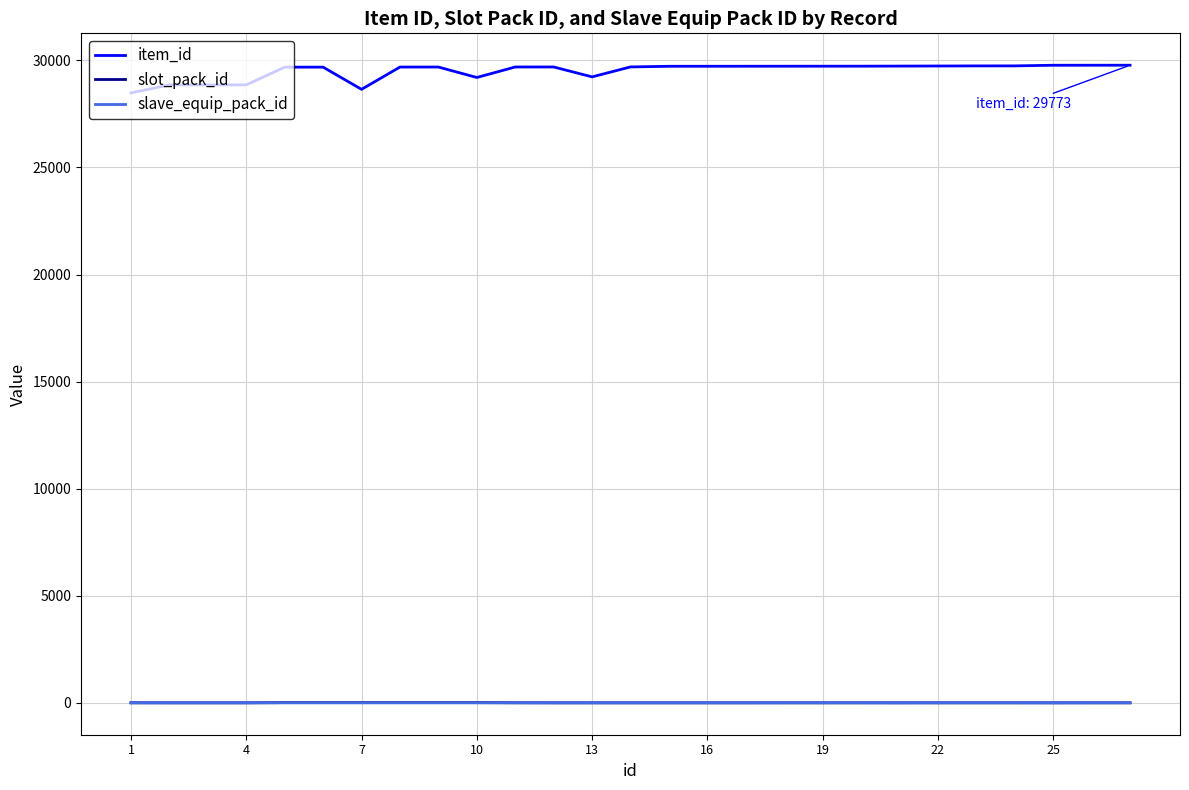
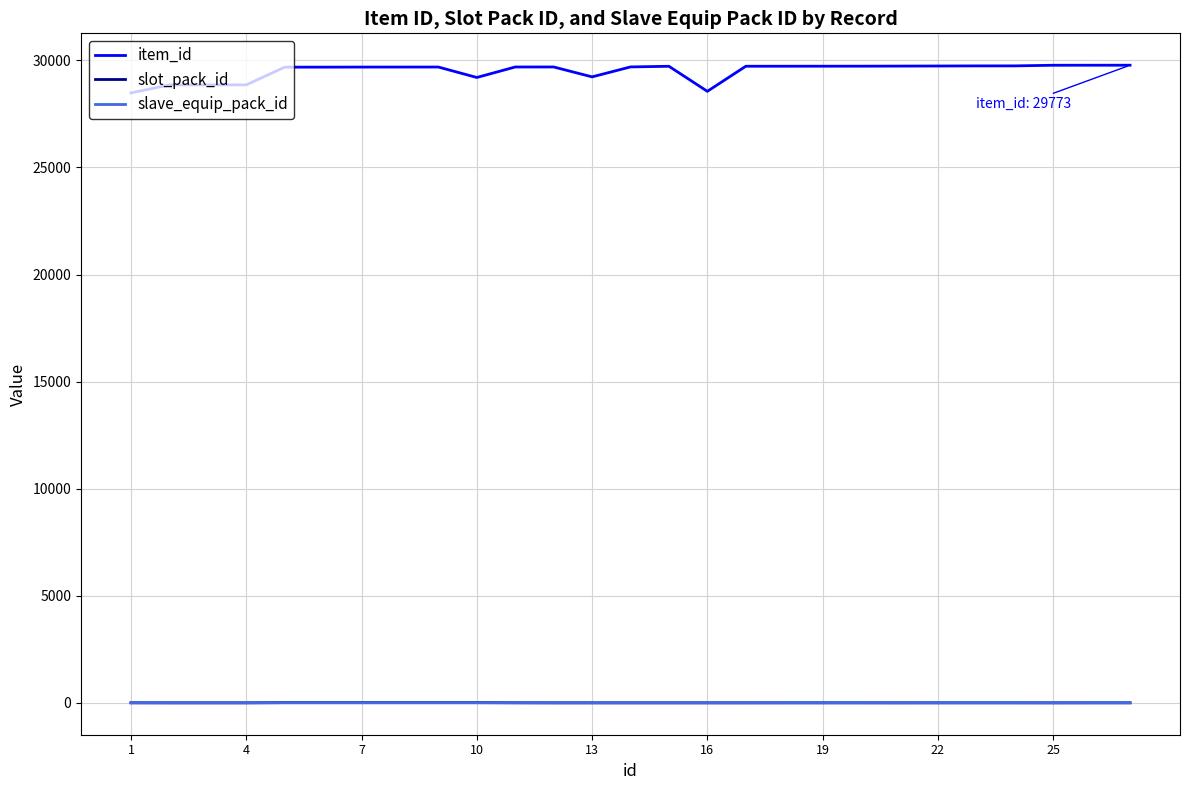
  {
    "item_id": {
-     "7": 28600,
+     "7": 29700,
      "10": 29200,
      "13": 29200,
-     "16": 29700,
+     "16": 28600,
      "19": 29700,
      "22": 29700,
      "25": 29800
    },
    "slave_equip_pack_id": {
      "1": 0,
      "4": 0,
      "7": 0,
      "10": 0,
      "13": 0,
      "16": 0,
      "19": 0,
      "22": 0,
      "25": 0
    }
  }
